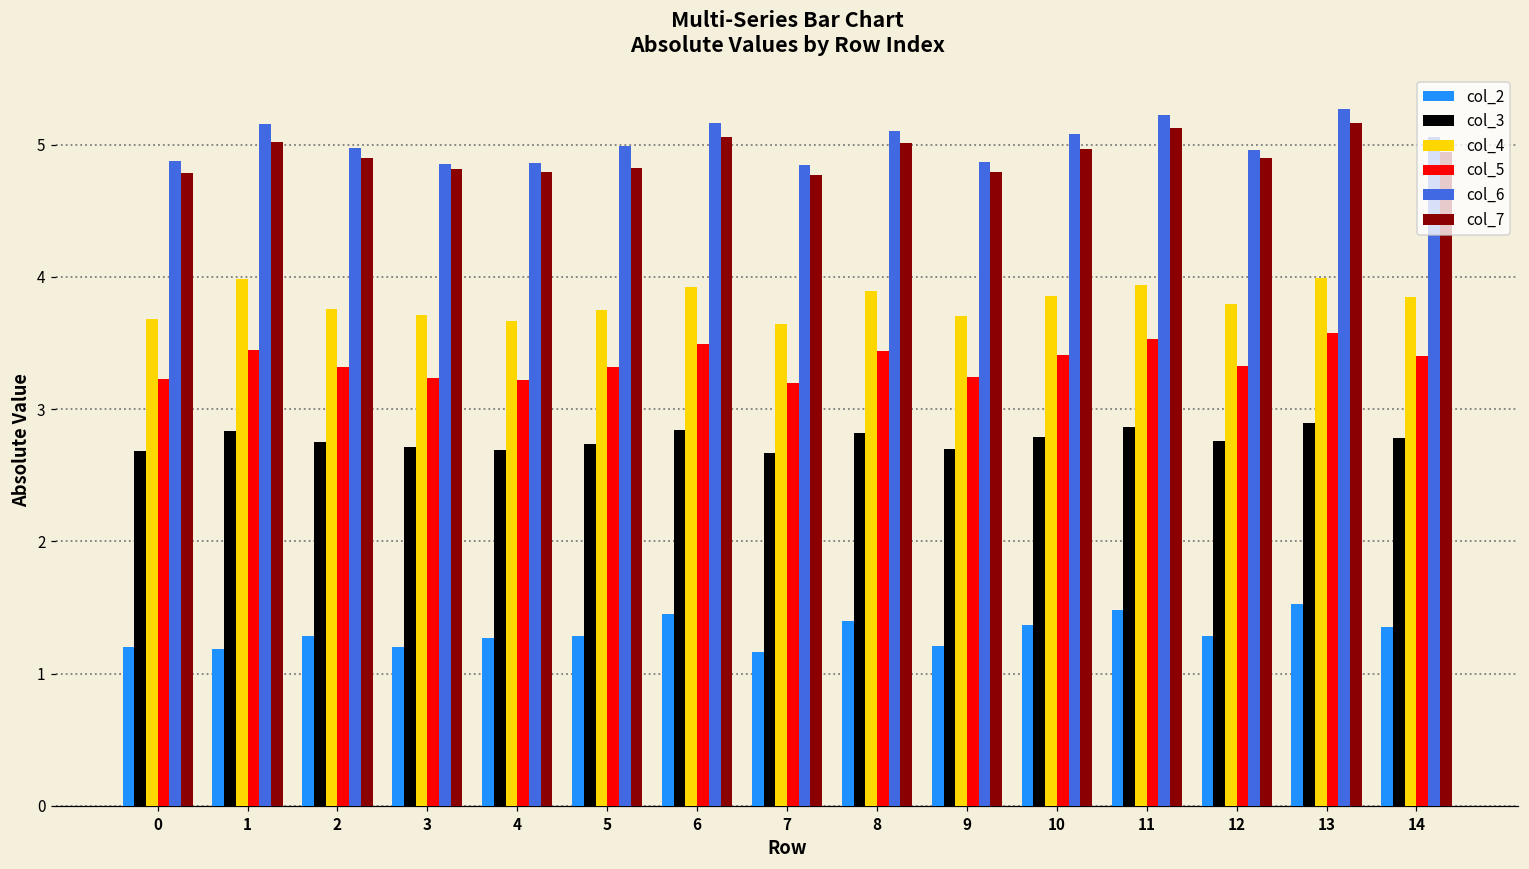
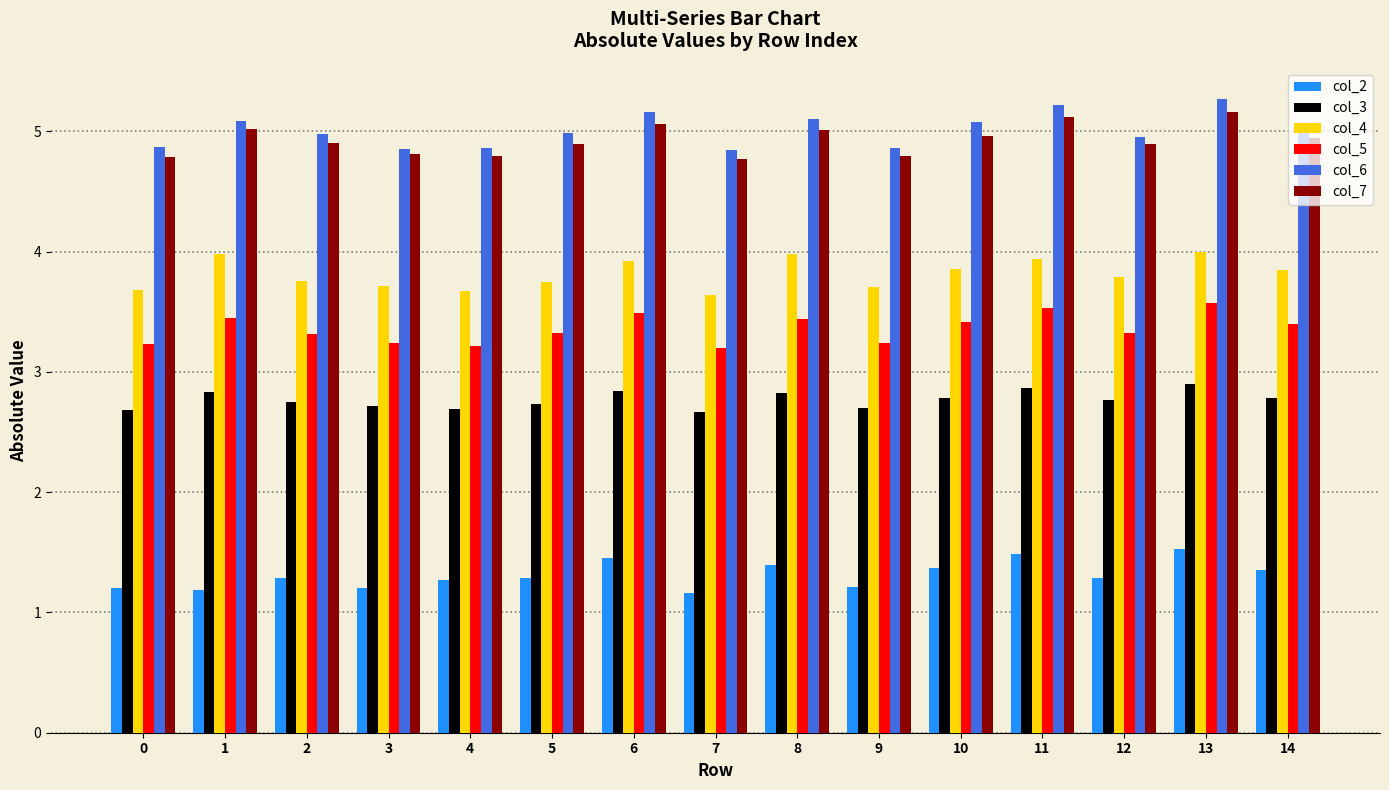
  {
    "col_2": {
      "0": 1.20,
      "1": 1.19,
      "2": 1.28,
      "3": 1.20,
      "4": 1.27,
      "5": 1.29,
      "6": 1.45,
      "7": 1.16,
      "8": 1.40,
      "9": 1.21,
      "10": 1.37,
      "11": 1.48,
      "12": 1.28,
      "13": 1.52,
      "14": 1.36
    },
    "col_3": {
      "0": 2.69,
      "1": 2.83,
      "2": 2.75,
      "3": 2.72,
      "4": 2.69,
      "5": 2.74,
      "6": 2.84,
      "7": 2.67,
      "8": 2.82,
      "9": 2.70,
      "10": 2.79,
      "11": 2.87,
      "12": 2.76,
      "13": 2.90,
      "14": 2.78
    },
    "col_4": {
      "0": 3.68,
      "1": 3.98,
      "2": 3.76,
      "3": 3.71,
      "4": 3.67,
      "5": 3.75,
      "6": 3.93,
      "7": 3.64,
-     "8": 3.89,
+     "8": 3.98,
      "9": 3.70,
      "10": 3.85,
      "11": 3.94,
      "12": 3.79,
      "13": 3.99,
      "14": 3.85
    },
    "col_5": {
      "0": 3.23,
      "1": 3.44,
      "2": 3.32,
      "3": 3.24,
      "4": 3.22,
      "5": 3.32,
      "6": 3.49,
      "7": 3.19,
      "8": 3.44,
      "9": 3.24,
      "10": 3.41,
      "11": 3.53,
      "12": 3.32,
      "13": 3.57,
      "14": 3.40
    },
    "col_6": {
      "0": 4.87,
-     "1": 5.16,
+     "1": 5.09,
      "2": 4.97,
      "3": 4.85,
      "4": 4.86,
      "5": 4.99,
      "6": 5.16,
      "7": 4.85,
      "8": 5.10,
      "9": 4.86,
      "10": 5.08,
      "11": 5.22,
      "12": 4.96,
      "13": 5.27
    },
    "col_7": {
      "0": 4.79,
      "1": 5.02,
      "2": 4.90,
      "3": 4.81,
      "4": 4.79,
-     "5": 4.82,
+     "5": 4.89,
      "6": 5.06,
      "7": 4.77,
      "8": 5.01,
      "9": 4.79,
      "10": 4.96,
      "11": 5.12,
      "12": 4.90,
      "13": 5.16
    }
  }
